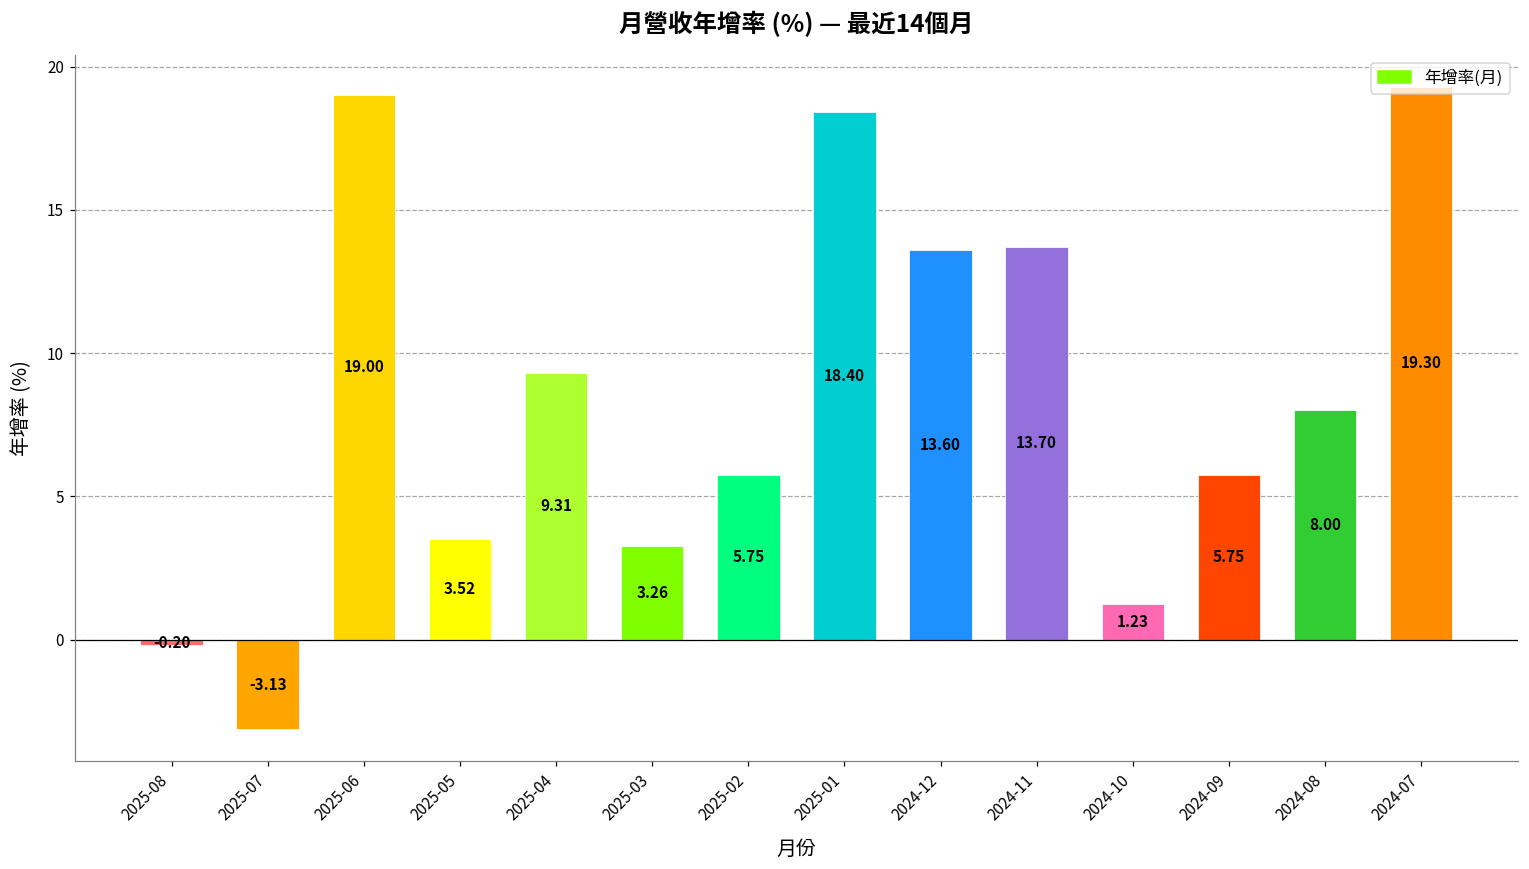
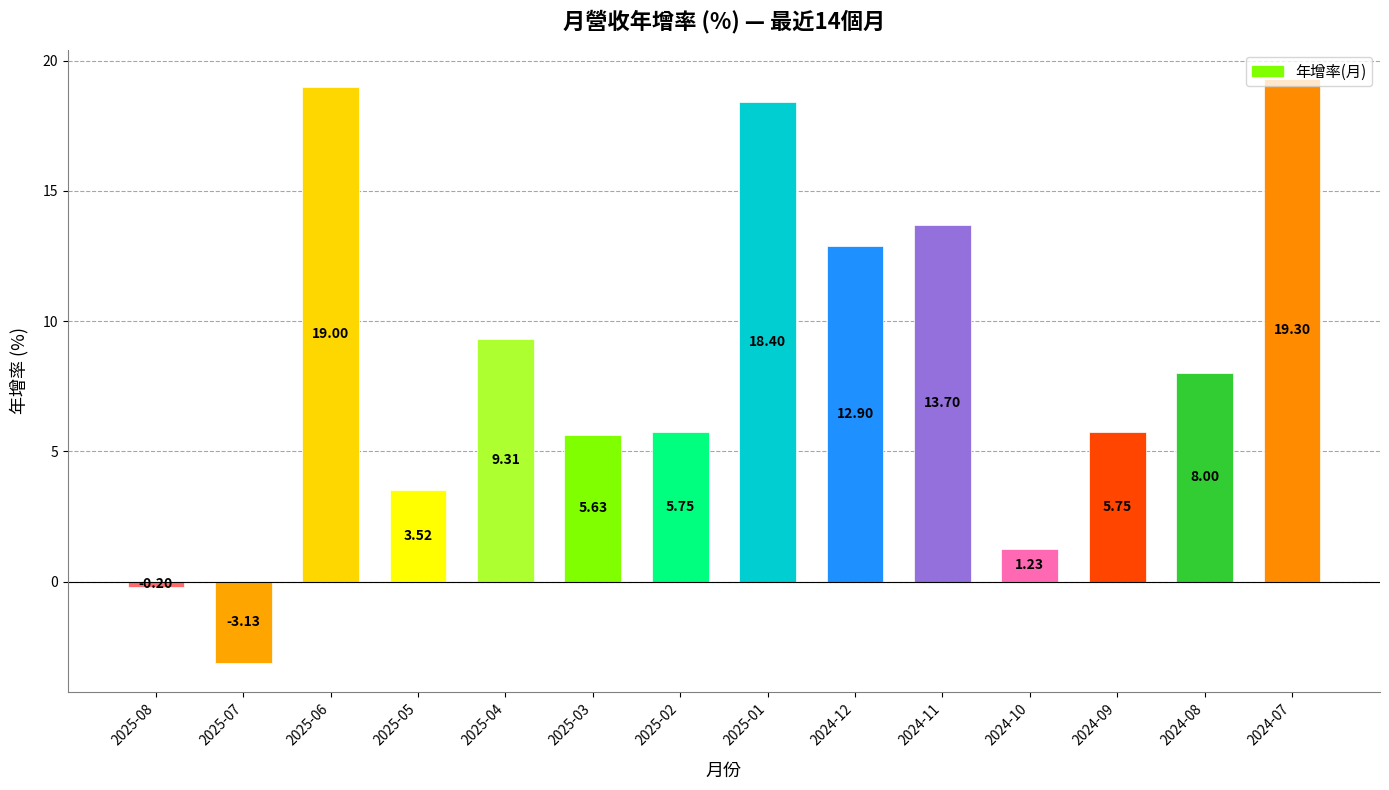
  {
    "2025-08": -0.20,
    "2025-07": -3.13,
    "2025-06": 19.00,
    "2025-05": 3.52,
    "2025-04": 9.31,
-   "2025-03": 3.26,
+   "2025-03": 5.63,
    "2025-02": 5.75,
    "2025-01": 18.40,
-   "2024-12": 13.60,
+   "2024-12": 12.90,
    "2024-11": 13.70,
    "2024-10": 1.23,
    "2024-09": 5.75,
    "2024-08": 8.00
  }
